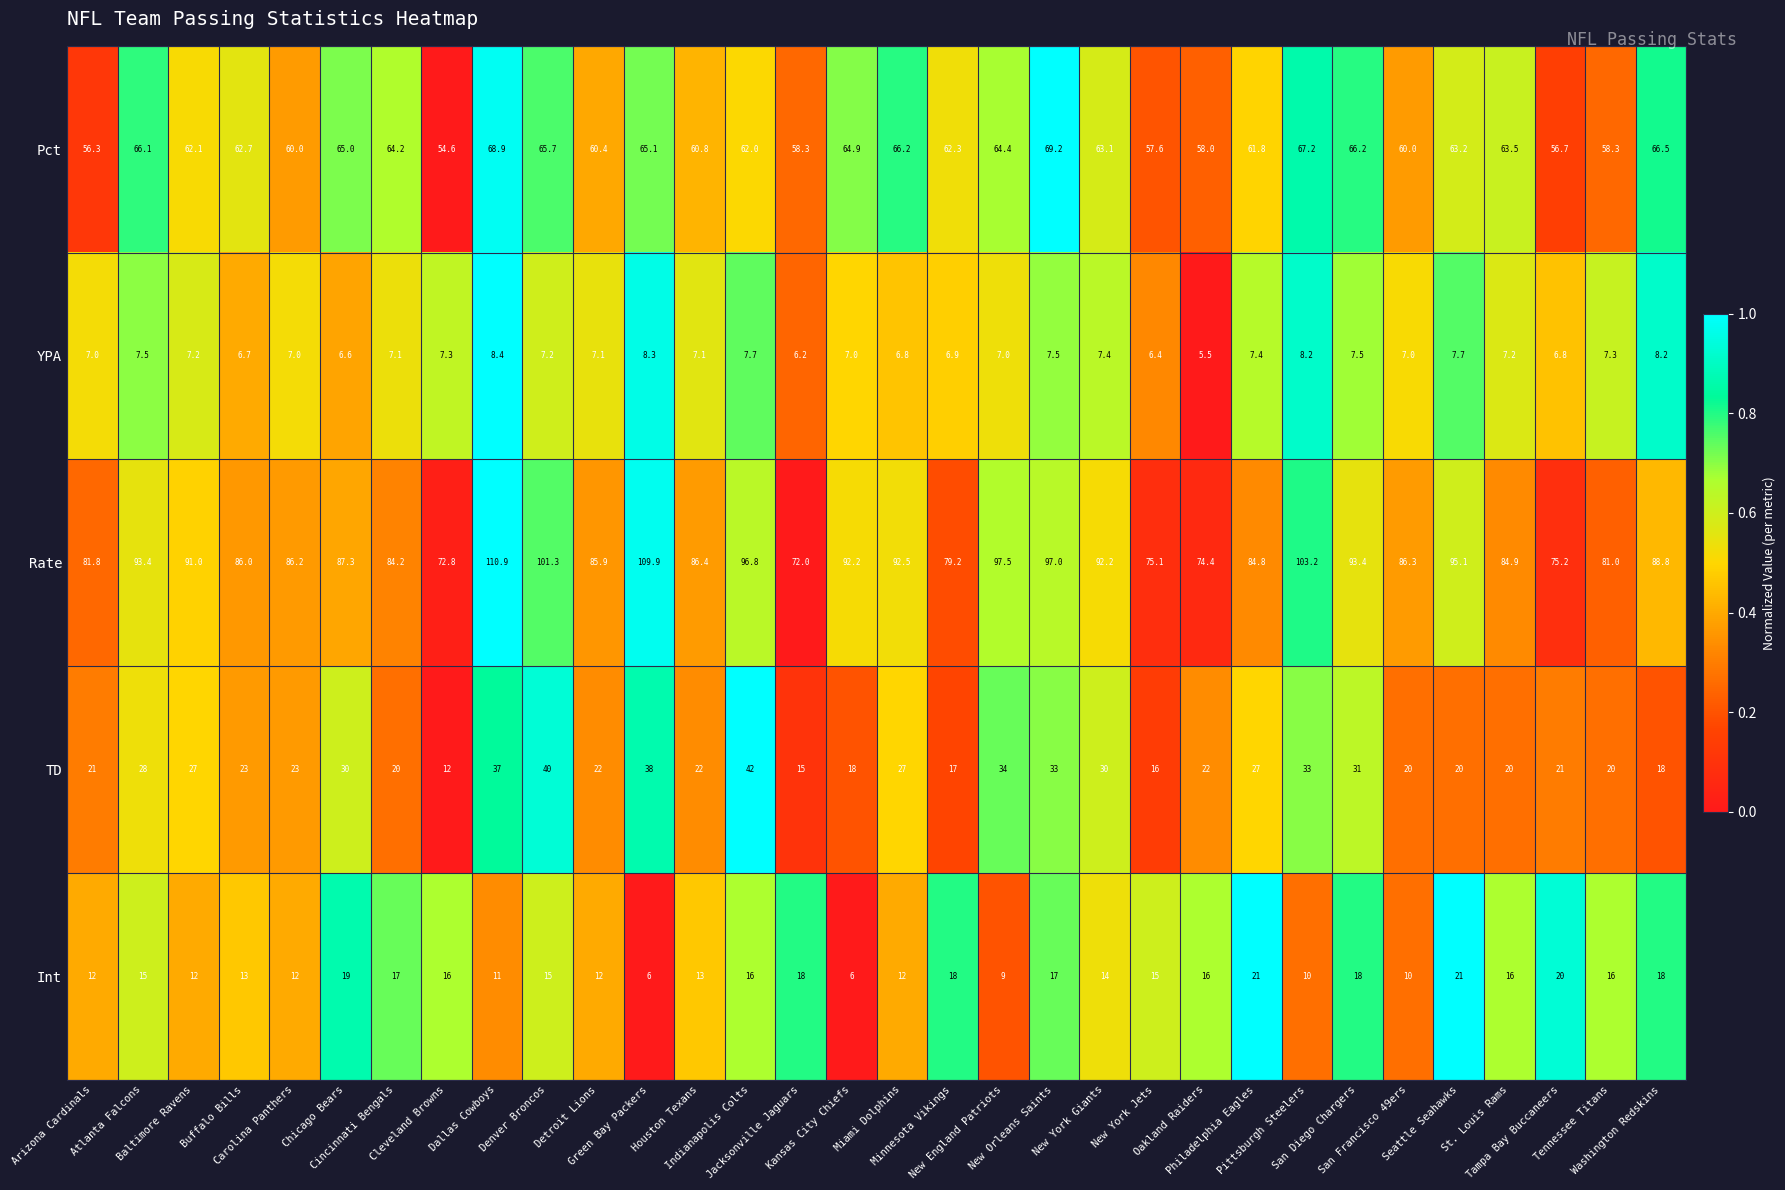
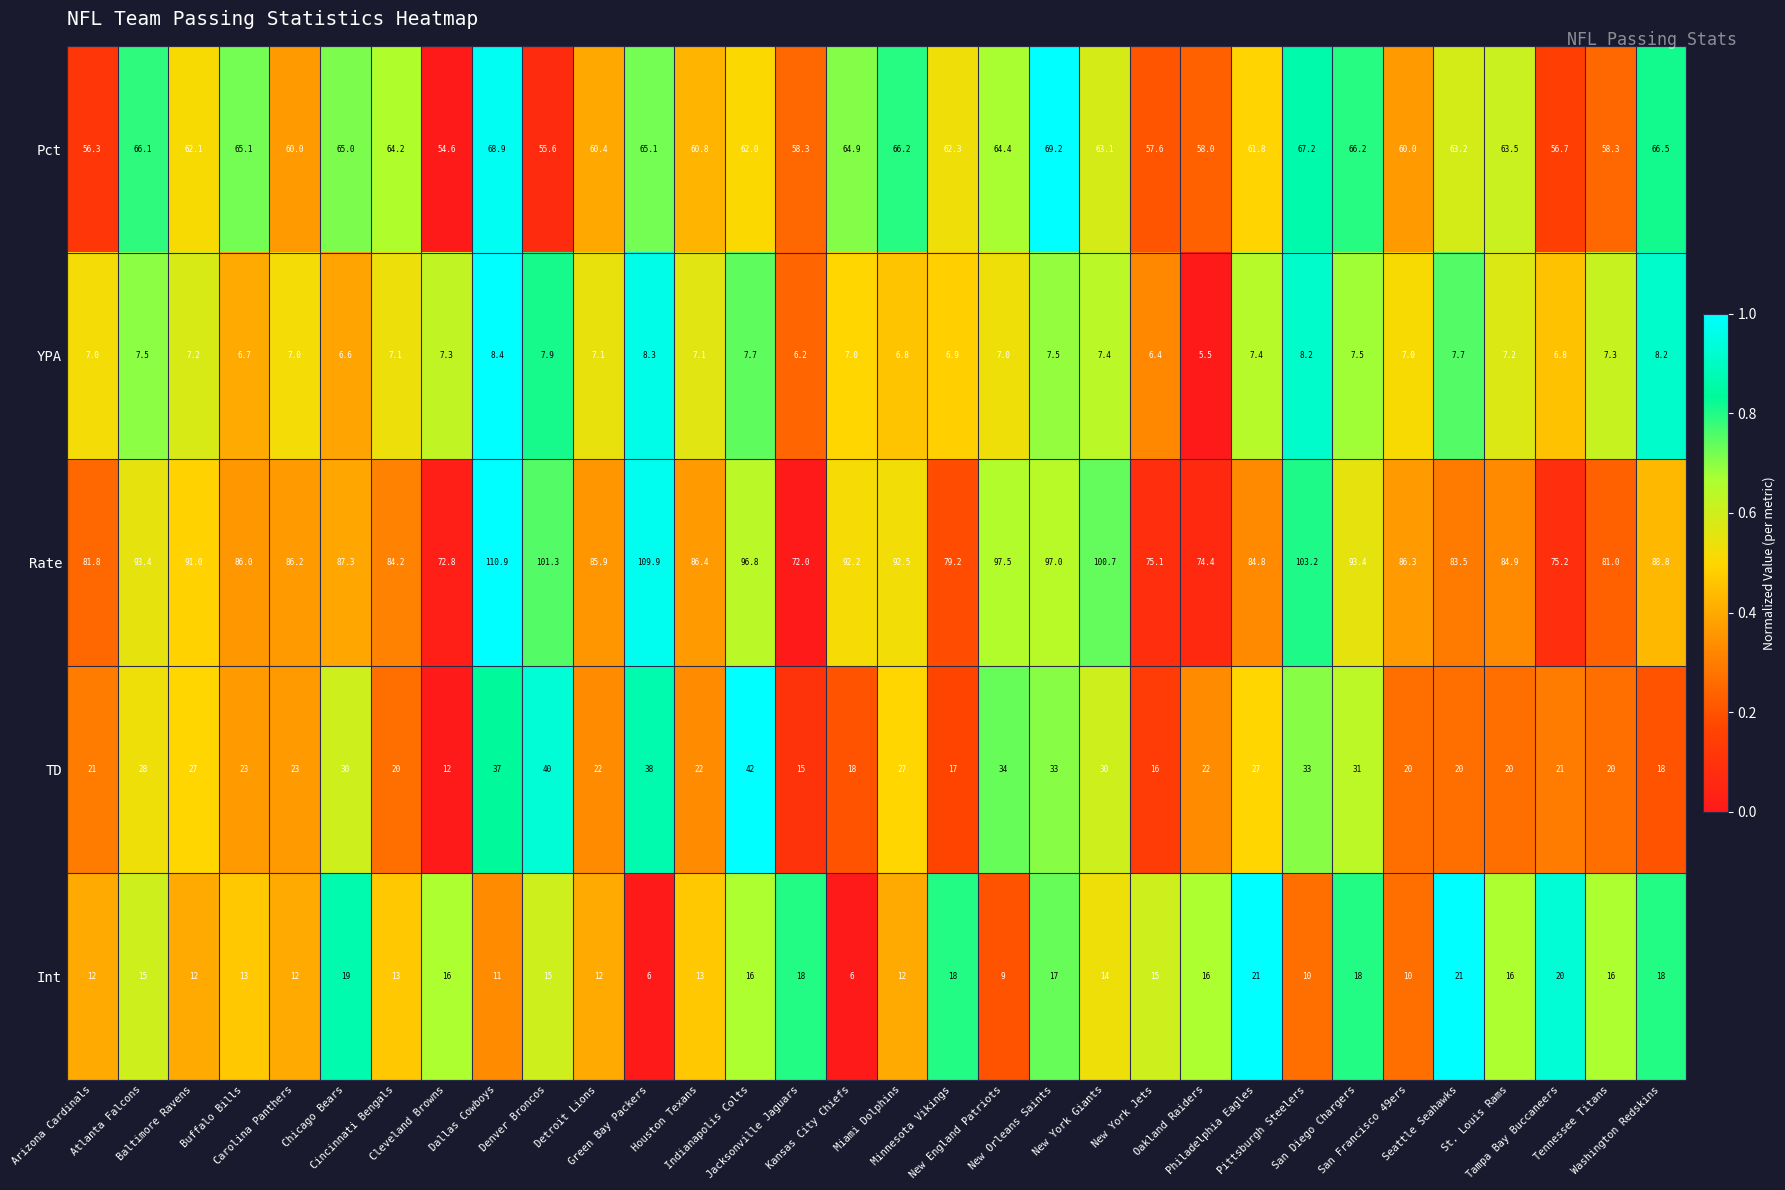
  {
    "Pct": {
      "Arizona Cardinals": 56.3,
      "Atlanta Falcons": 66.1,
      "Baltimore Ravens": 62.1,
-     "Buffalo Bills": 62.7,
+     "Buffalo Bills": 65.1,
      "Carolina Panthers": 60.0,
      "Chicago Bears": 65.0,
      "Cincinnati Bengals": 64.2,
      "Cleveland Browns": 54.6,
      "Dallas Cowboys": 68.9,
-     "Denver Broncos": 65.7,
+     "Denver Broncos": 55.6,
      "Detroit Lions": 60.4,
      "Green Bay Packers": 65.1,
      "Houston Texans": 60.8,
      "Indianapolis Colts": 62.0,
      "Jacksonville Jaguars": 58.3,
      "Kansas City Chiefs": 64.9,
      "Miami Dolphins": 66.2,
      "Minnesota Vikings": 62.3,
      "New England Patriots": 64.4,
      "New Orleans Saints": 69.2,
      "New York Giants": 63.1,
      "New York Jets": 57.6,
      "Oakland Raiders": 58.0,
      "Philadelphia Eagles": 61.8,
      "Pittsburgh Steelers": 67.2,
      "San Diego Chargers": 66.2,
      "San Francisco 49ers": 60.0,
      "Seattle Seahawks": 63.2,
      "St. Louis Rams": 63.5,
      "Tampa Bay Buccaneers": 56.7,
      "Tennessee Titans": 58.3,
      "Washington Redskins": 66.5
    },
    "YPA": {
      "Arizona Cardinals": 7.0,
      "Atlanta Falcons": 7.5,
      "Baltimore Ravens": 7.2,
      "Buffalo Bills": 6.7,
      "Carolina Panthers": 7.0,
      "Chicago Bears": 6.6,
      "Cincinnati Bengals": 7.1,
      "Cleveland Browns": 7.3,
      "Dallas Cowboys": 8.4,
-     "Denver Broncos": 7.2,
+     "Denver Broncos": 7.9,
      "Detroit Lions": 7.1,
      "Green Bay Packers": 8.3,
      "Houston Texans": 7.1,
      "Indianapolis Colts": 7.7,
      "Jacksonville Jaguars": 6.2,
      "Kansas City Chiefs": 7.0,
      "Miami Dolphins": 6.8,
      "Minnesota Vikings": 6.9,
      "New England Patriots": 7.0,
      "New Orleans Saints": 7.5,
      "New York Giants": 7.4,
      "New York Jets": 6.4,
      "Oakland Raiders": 5.5,
      "Philadelphia Eagles": 7.4,
      "Pittsburgh Steelers": 8.2,
      "San Diego Chargers": 7.5,
      "San Francisco 49ers": 7.0,
      "Seattle Seahawks": 7.7,
      "St. Louis Rams": 7.2,
      "Tampa Bay Buccaneers": 6.8,
      "Tennessee Titans": 7.3,
      "Washington Redskins": 8.2
    },
    "Rate": {
      "Arizona Cardinals": 81.8,
      "Atlanta Falcons": 93.4,
      "Baltimore Ravens": 91.0,
      "Buffalo Bills": 86.0,
      "Carolina Panthers": 86.2,
      "Chicago Bears": 87.3,
      "Cincinnati Bengals": 84.2,
      "Cleveland Browns": 72.8,
      "Dallas Cowboys": 110.9,
      "Denver Broncos": 101.3,
      "Detroit Lions": 85.9,
      "Green Bay Packers": 109.9,
      "Houston Texans": 86.4,
      "Indianapolis Colts": 96.8,
      "Jacksonville Jaguars": 72.0,
      "Kansas City Chiefs": 92.2,
      "Miami Dolphins": 92.5,
      "Minnesota Vikings": 79.2,
      "New England Patriots": 97.5,
      "New Orleans Saints": 97.0,
-     "New York Giants": 92.2,
+     "New York Giants": 100.7,
      "New York Jets": 75.1,
      "Oakland Raiders": 74.4,
      "Philadelphia Eagles": 84.8,
      "Pittsburgh Steelers": 103.2,
      "San Diego Chargers": 93.4,
      "San Francisco 49ers": 86.3,
-     "Seattle Seahawks": 95.1,
+     "Seattle Seahawks": 83.5,
      "St. Louis Rams": 84.9,
      "Tampa Bay Buccaneers": 75.2,
      "Tennessee Titans": 81.0,
      "Washington Redskins": 88.8
    },
    "TD": {
      "Arizona Cardinals": 21,
      "Atlanta Falcons": 28,
      "Baltimore Ravens": 27,
      "Buffalo Bills": 23,
      "Carolina Panthers": 23,
      "Chicago Bears": 30,
      "Cincinnati Bengals": 20,
      "Cleveland Browns": 12,
      "Dallas Cowboys": 37,
      "Denver Broncos": 40,
      "Detroit Lions": 22,
      "Green Bay Packers": 38,
      "Houston Texans": 22,
      "Indianapolis Colts": 42,
      "Jacksonville Jaguars": 15,
      "Kansas City Chiefs": 18,
      "Miami Dolphins": 27,
      "Minnesota Vikings": 17,
      "New England Patriots": 34,
      "New Orleans Saints": 33,
      "New York Giants": 30,
      "New York Jets": 16,
      "Oakland Raiders": 22,
      "Philadelphia Eagles": 27,
      "Pittsburgh Steelers": 33,
      "San Diego Chargers": 31,
      "San Francisco 49ers": 20,
      "Seattle Seahawks": 20,
      "St. Louis Rams": 20,
      "Tampa Bay Buccaneers": 21,
      "Tennessee Titans": 20,
      "Washington Redskins": 18
    },
    "Int": {
      "Arizona Cardinals": 12,
      "Atlanta Falcons": 15,
      "Baltimore Ravens": 12,
      "Buffalo Bills": 13,
      "Carolina Panthers": 12,
      "Chicago Bears": 19,
-     "Cincinnati Bengals": 17,
+     "Cincinnati Bengals": 13,
      "Cleveland Browns": 16,
      "Dallas Cowboys": 11,
      "Denver Broncos": 15,
      "Detroit Lions": 12,
      "Green Bay Packers": 6,
      "Houston Texans": 13,
      "Indianapolis Colts": 16,
      "Jacksonville Jaguars": 18,
      "Kansas City Chiefs": 6,
      "Miami Dolphins": 12,
      "Minnesota Vikings": 18,
      "New England Patriots": 9,
      "New Orleans Saints": 17,
      "New York Giants": 14,
      "New York Jets": 15,
      "Oakland Raiders": 16,
      "Philadelphia Eagles": 21,
      "Pittsburgh Steelers": 10,
      "San Diego Chargers": 18,
      "San Francisco 49ers": 10,
      "Seattle Seahawks": 21,
      "St. Louis Rams": 16,
      "Tampa Bay Buccaneers": 20,
      "Tennessee Titans": 16,
      "Washington Redskins": 18
    }
  }
